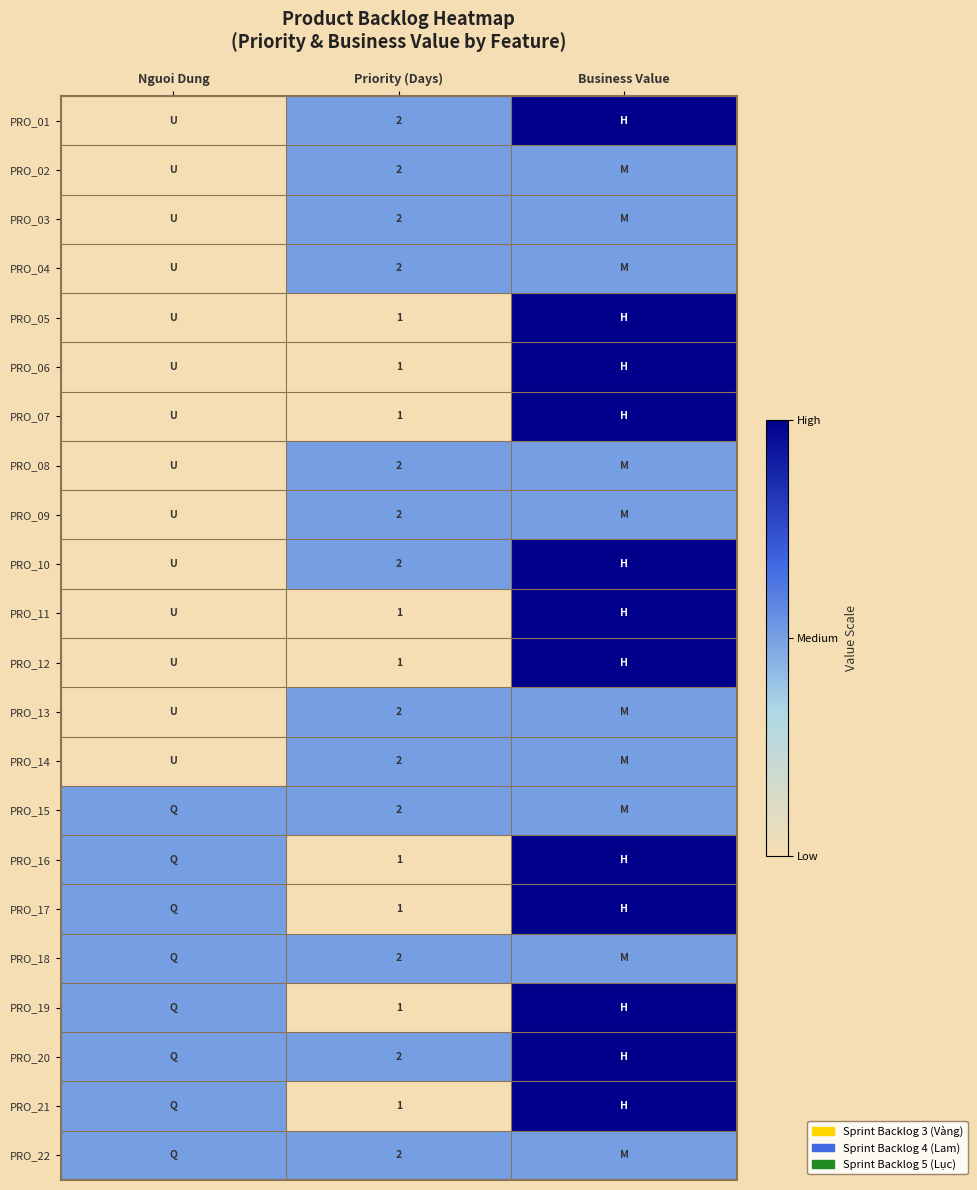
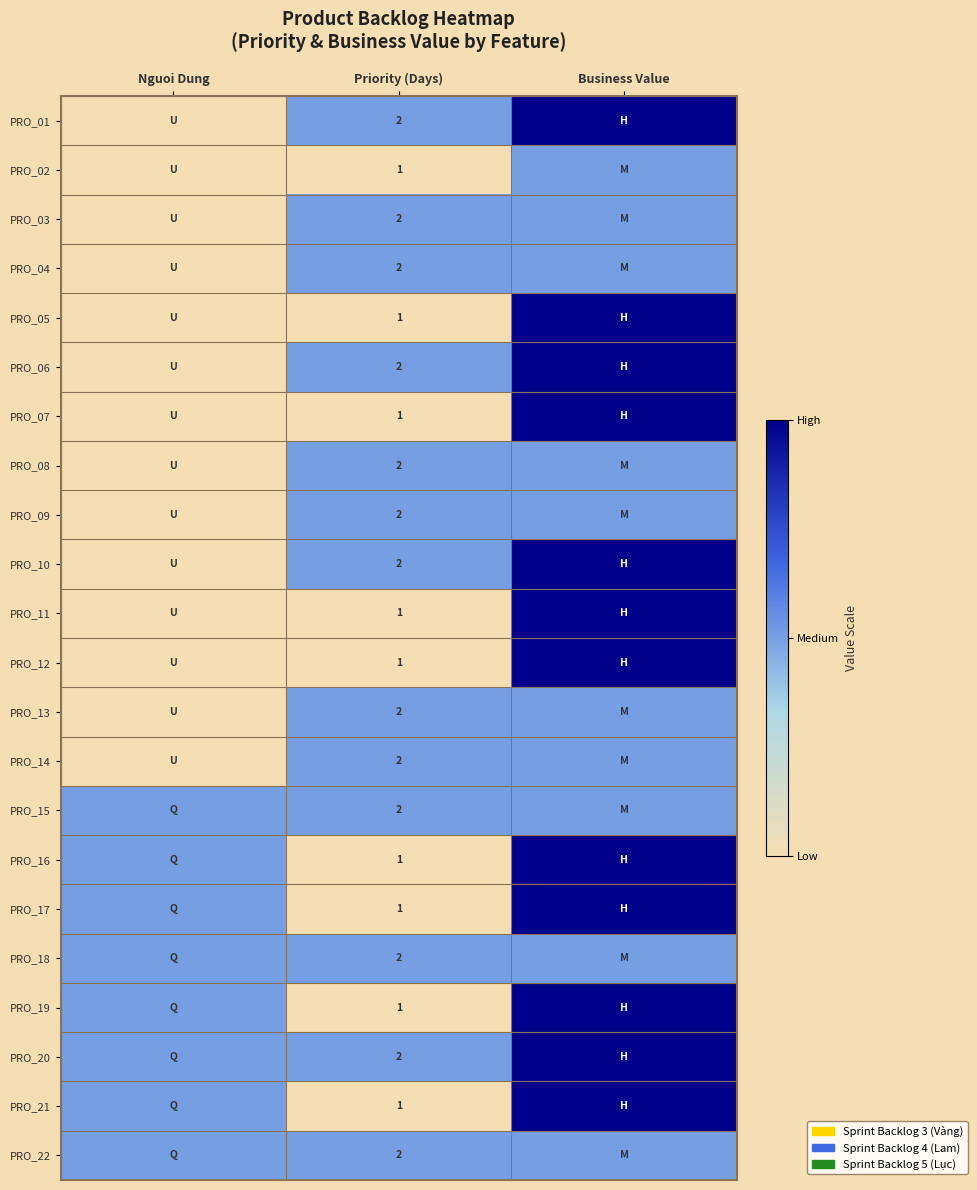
  {
    "PRO_01": {
      "Priority (Days)": 2
    },
    "PRO_02": {
-     "Priority (Days)": 2
+     "Priority (Days)": 1
    },
    "PRO_03": {
      "Priority (Days)": 2
    },
    "PRO_04": {
      "Priority (Days)": 2
    },
    "PRO_05": {
      "Priority (Days)": 1
    },
    "PRO_06": {
-     "Priority (Days)": 1
+     "Priority (Days)": 2
    },
    "PRO_07": {
      "Priority (Days)": 1
    },
    "PRO_08": {
      "Priority (Days)": 2
    },
    "PRO_09": {
      "Priority (Days)": 2
    },
    "PRO_10": {
      "Priority (Days)": 2
    },
    "PRO_11": {
      "Priority (Days)": 1
    },
    "PRO_12": {
      "Priority (Days)": 1
    },
    "PRO_13": {
      "Priority (Days)": 2
    },
    "PRO_14": {
      "Priority (Days)": 2
    },
    "PRO_15": {
      "Priority (Days)": 2
    },
    "PRO_16": {
      "Priority (Days)": 1
    },
    "PRO_17": {
      "Priority (Days)": 1
    },
    "PRO_18": {
      "Priority (Days)": 2
    },
    "PRO_19": {
      "Priority (Days)": 1
    },
    "PRO_20": {
      "Priority (Days)": 2
    },
    "PRO_21": {
      "Priority (Days)": 1
    },
    "PRO_22": {
      "Priority (Days)": 2
    }
  }
